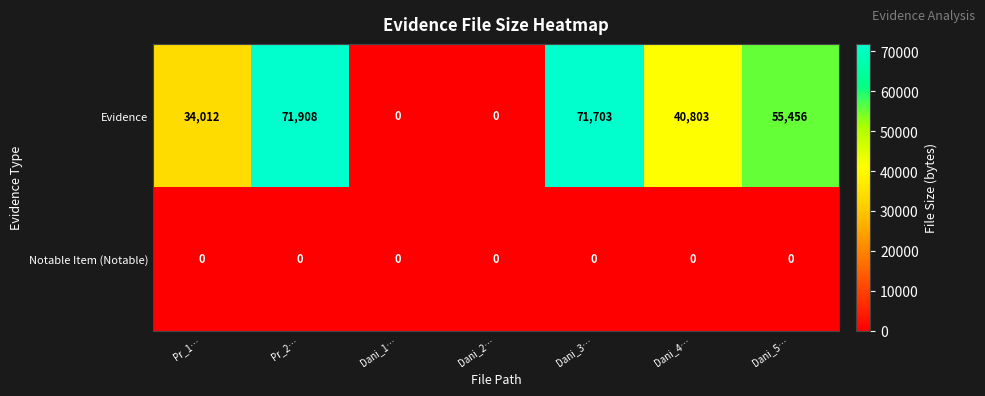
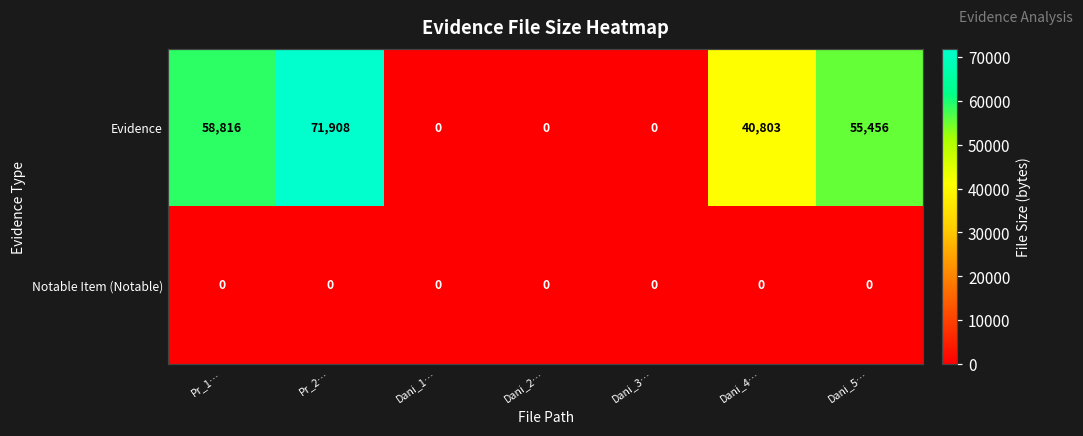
  {
    "Evidence": {
-     "Pr_1…": "34,012",
+     "Pr_1…": "58,816",
      "Pr_2…": "71,908",
      "Dani_1…": "0",
      "Dani_2…": "0",
-     "Dani_3…": "71,703",
+     "Dani_3…": "0",
      "Dani_4…": "40,803",
      "Dani_5…": "55,456"
    },
    "Notable Item (Notable)": {
      "Pr_1…": "0",
      "Pr_2…": "0",
      "Dani_1…": "0",
      "Dani_2…": "0",
      "Dani_3…": "0",
      "Dani_4…": "0",
      "Dani_5…": "0"
    }
  }
